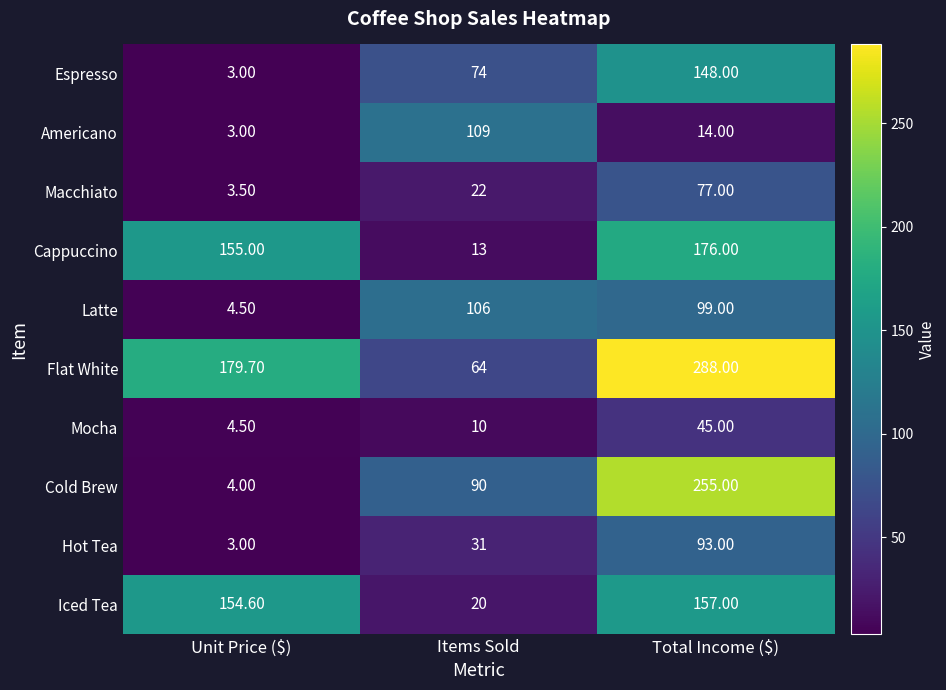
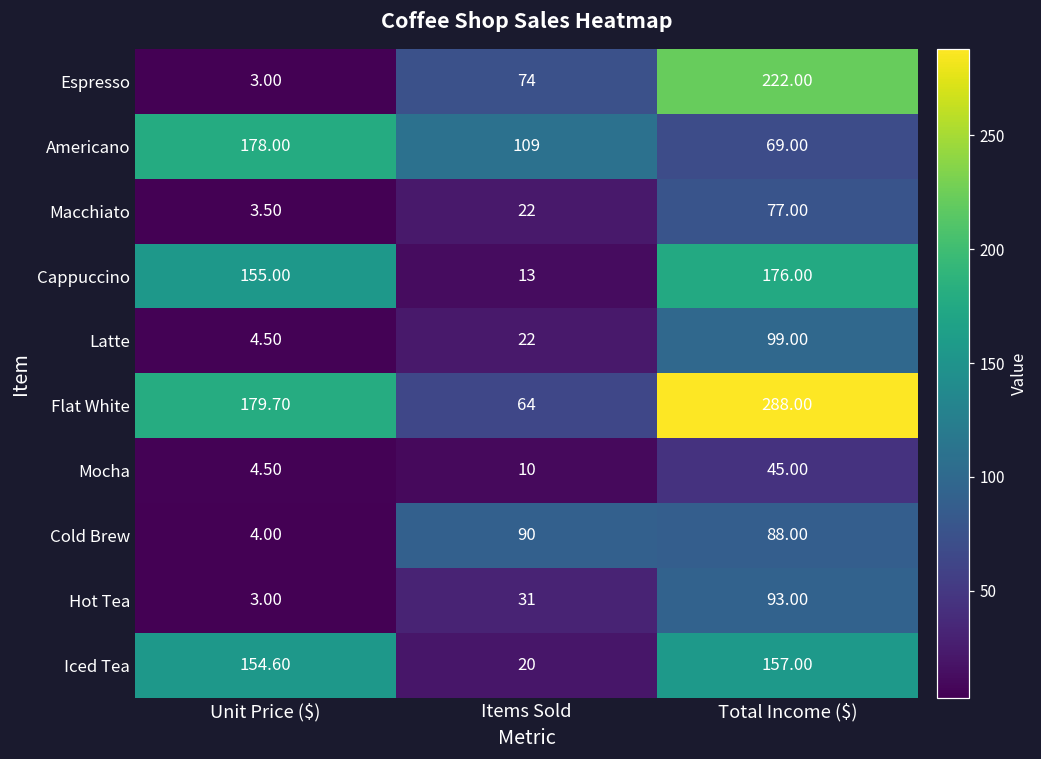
  {
    "Espresso": {
      "Unit Price ($)": 3.00,
      "Items Sold": 74,
-     "Total Income ($)": 148.00
+     "Total Income ($)": 222.00
    },
    "Americano": {
-     "Unit Price ($)": 3.00,
+     "Unit Price ($)": 178.00,
      "Items Sold": 109,
-     "Total Income ($)": 14.00
+     "Total Income ($)": 69.00
    },
    "Macchiato": {
      "Unit Price ($)": 3.50,
      "Items Sold": 22,
      "Total Income ($)": 77.00
    },
    "Cappuccino": {
      "Unit Price ($)": 155.00,
      "Items Sold": 13,
      "Total Income ($)": 176.00
    },
    "Latte": {
      "Unit Price ($)": 4.50,
-     "Items Sold": 106,
+     "Items Sold": 22,
      "Total Income ($)": 99.00
    },
    "Flat White": {
      "Unit Price ($)": 179.70,
      "Items Sold": 64,
      "Total Income ($)": 288.00
    },
    "Mocha": {
      "Unit Price ($)": 4.50,
      "Items Sold": 10,
      "Total Income ($)": 45.00
    },
    "Cold Brew": {
      "Unit Price ($)": 4.00,
      "Items Sold": 90,
-     "Total Income ($)": 255.00
+     "Total Income ($)": 88.00
    },
    "Hot Tea": {
      "Unit Price ($)": 3.00,
      "Items Sold": 31,
      "Total Income ($)": 93.00
    },
    "Iced Tea": {
      "Unit Price ($)": 154.60,
      "Items Sold": 20,
      "Total Income ($)": 157.00
    }
  }
